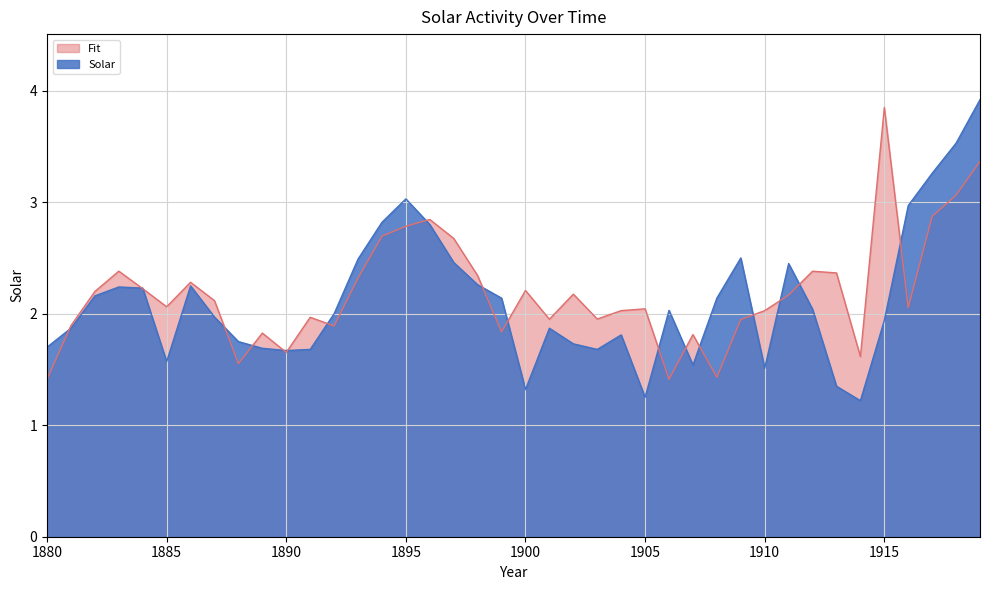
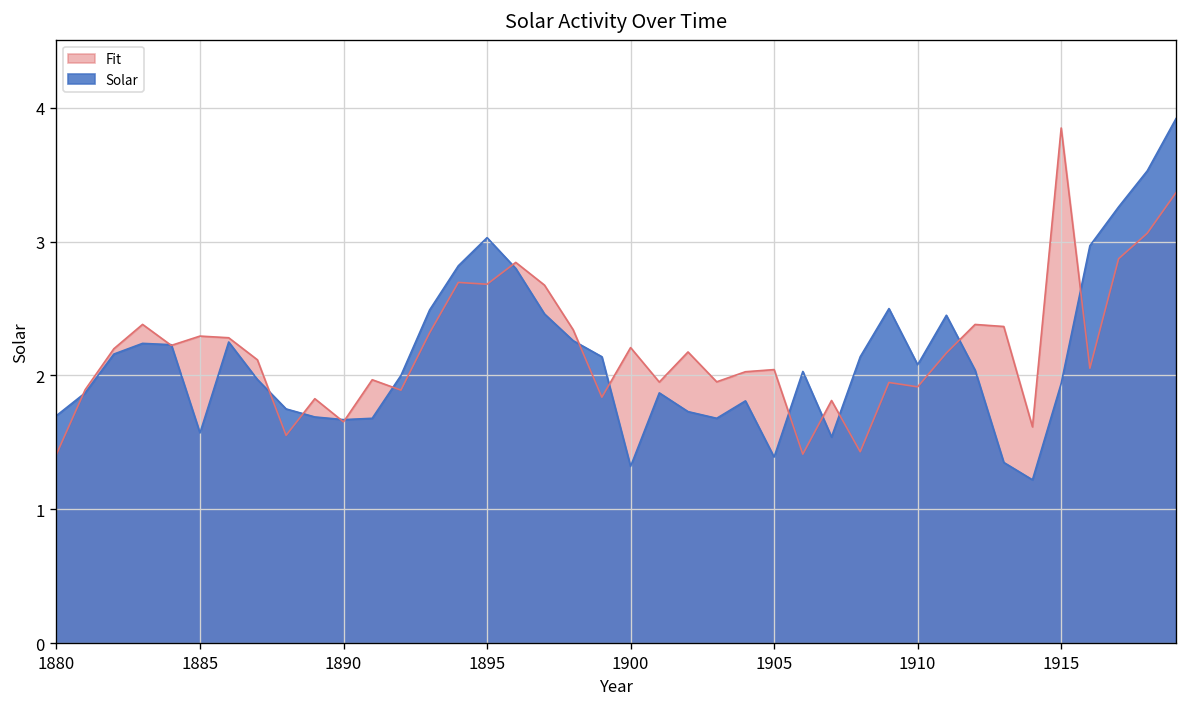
  {
    "Fit": {
      "1880": 1.41,
-     "1885": 2.06,
-     "1895": 2.78,
+     "1885": 2.29,
+     "1895": 2.68,
      "1900": 2.21,
      "1905": 2.04,
-     "1910": 2.03,
+     "1910": 1.92,
      "1915": 3.85
    },
    "Solar": {
      "1880": 1.70,
      "1885": 1.57,
      "1895": 3.03,
      "1900": 1.32,
-     "1905": 1.25,
-     "1910": 1.51,
+     "1905": 1.39,
+     "1910": 2.08,
      "1915": 1.94
    }
  }
